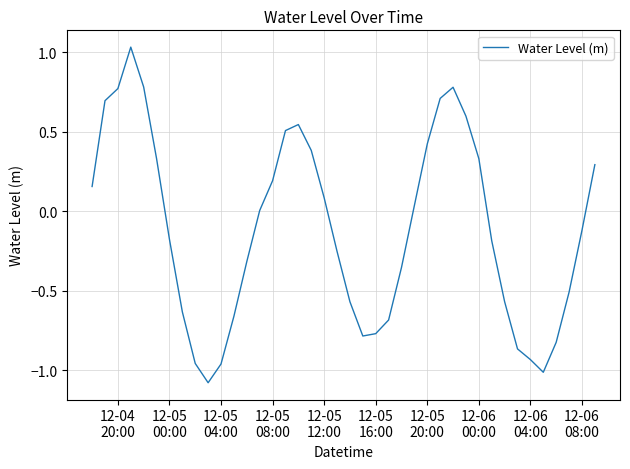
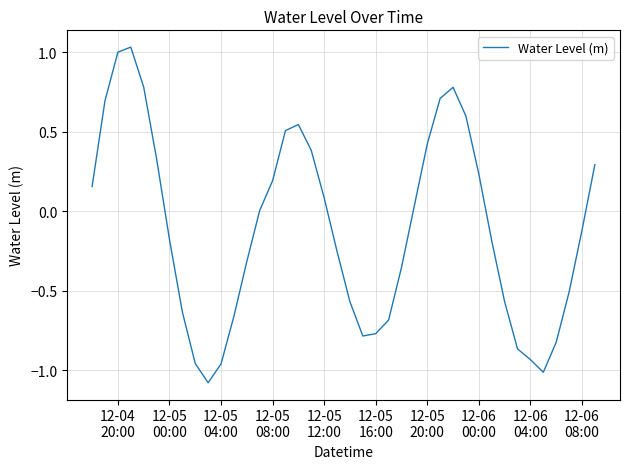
  {
-   "12-04 20:00": 0.77,
+   "12-04 20:00": 1.00,
    "12-05 00:00": -0.18,
    "12-05 04:00": -0.96,
    "12-05 08:00": 0.19,
    "12-05 12:00": 0.09,
    "12-05 16:00": -0.77,
    "12-05 20:00": 0.42,
-   "12-06 00:00": 0.33,
+   "12-06 00:00": 0.23,
    "12-06 04:00": -0.93,
    "12-06 08:00": -0.12
  }
